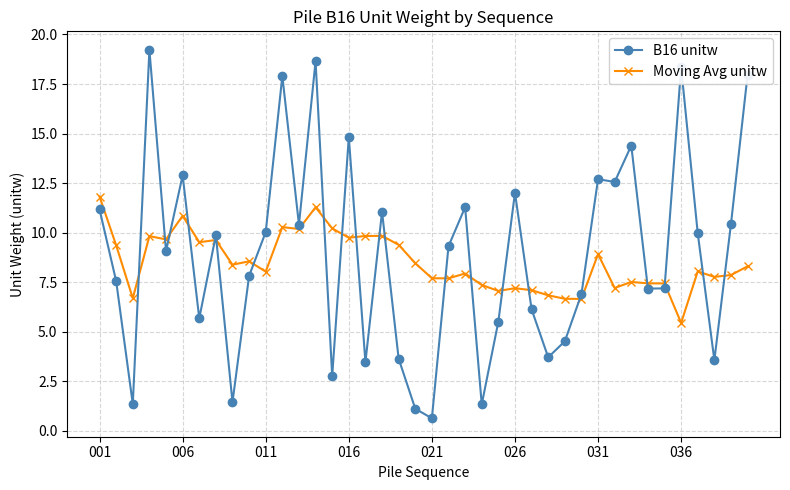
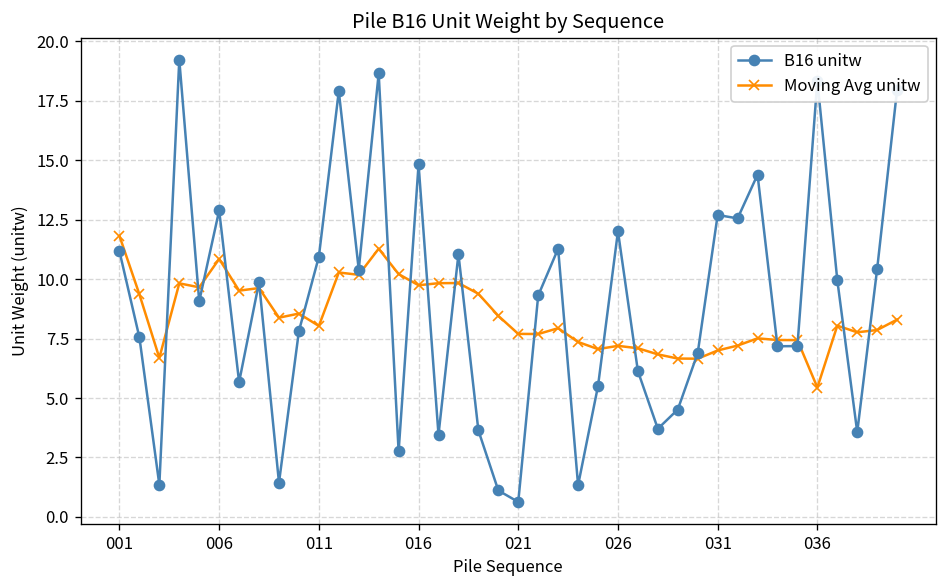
  {
    "B16 unitw": {
      "001": 11.2,
      "006": 12.9,
-     "011": 10.0,
+     "011": 10.9,
      "016": 14.8,
      "021": 0.6,
      "026": 12.0,
      "031": 12.7
    },
    "Moving Avg unitw": {
      "001": 11.8,
      "006": 10.8,
      "011": 8.0,
      "016": 9.7,
      "021": 7.7,
      "026": 7.2,
-     "031": 8.9,
+     "031": 7.0,
      "036": 5.4
    }
  }
